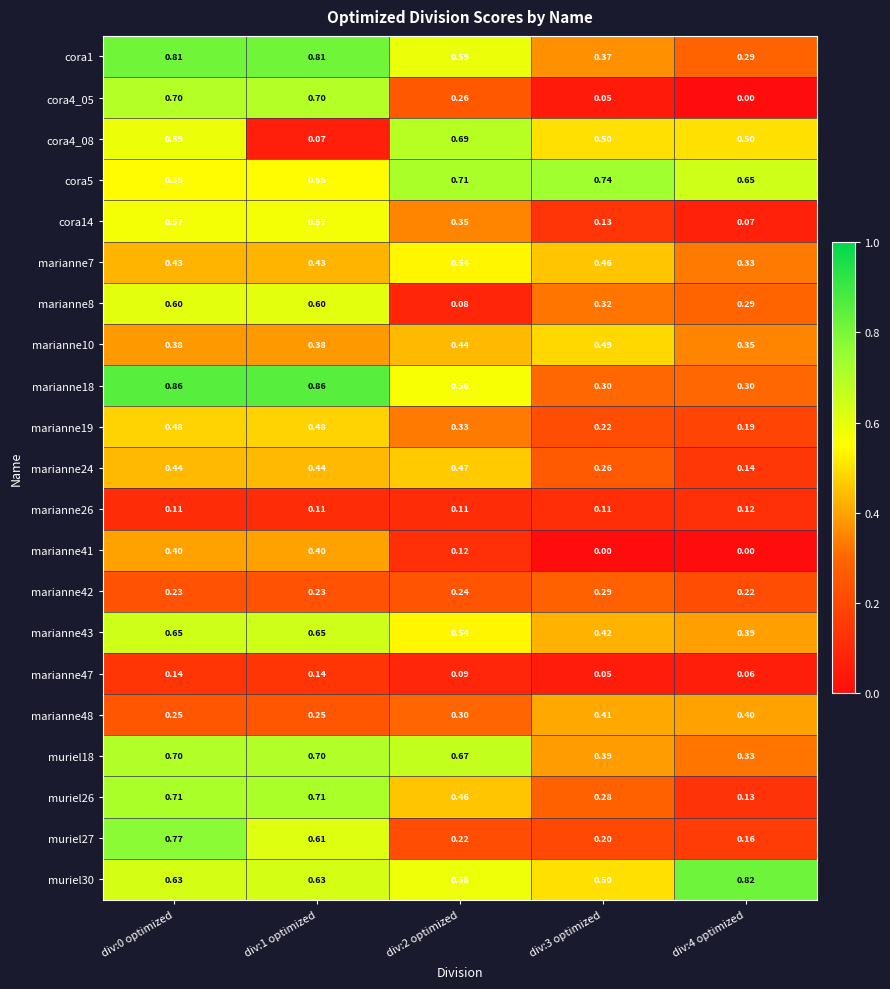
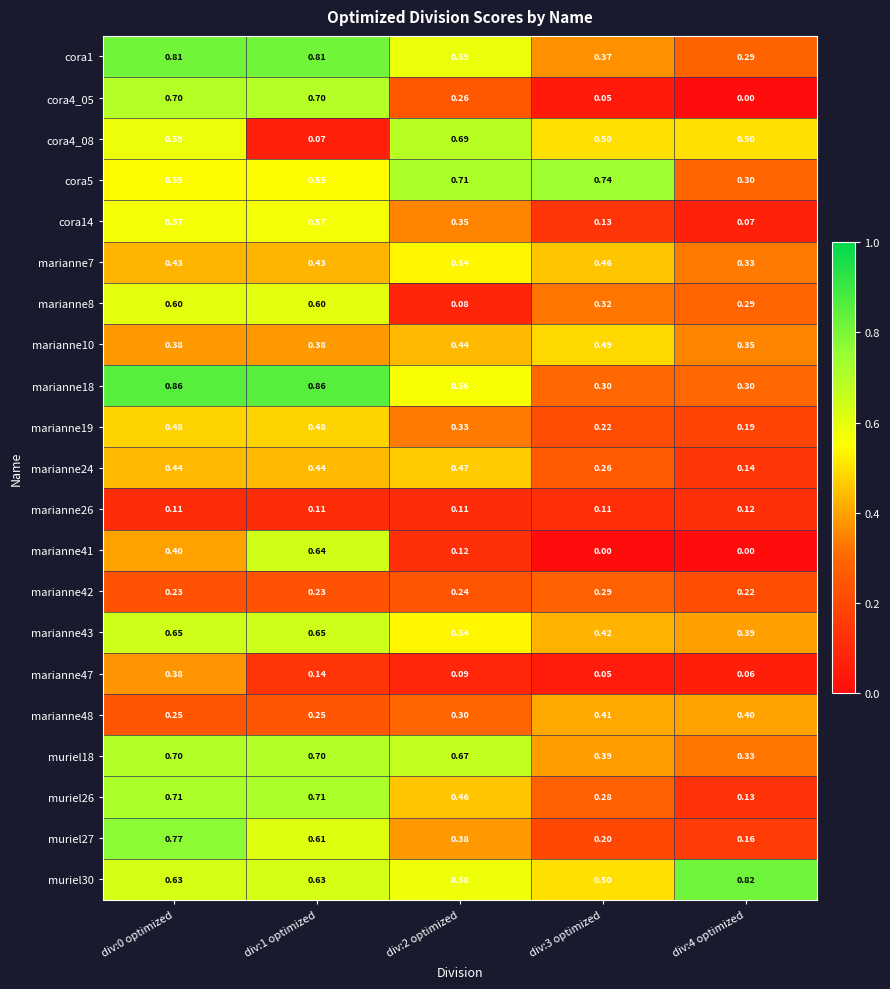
  {
    "cora1": {
      "div:0 optimized": 0.81,
      "div:1 optimized": 0.81,
      "div:2 optimized": 0.59,
      "div:3 optimized": 0.37,
      "div:4 optimized": 0.29
    },
    "cora4_05": {
      "div:0 optimized": 0.70,
      "div:1 optimized": 0.70,
      "div:2 optimized": 0.26,
      "div:3 optimized": 0.05,
      "div:4 optimized": 0.00
    },
    "cora4_08": {
      "div:0 optimized": 0.59,
      "div:1 optimized": 0.07,
      "div:2 optimized": 0.69,
      "div:3 optimized": 0.50,
      "div:4 optimized": 0.50
    },
    "cora5": {
      "div:0 optimized": 0.55,
      "div:1 optimized": 0.55,
      "div:2 optimized": 0.71,
      "div:3 optimized": 0.74,
-     "div:4 optimized": 0.65
+     "div:4 optimized": 0.30
    },
    "cora14": {
      "div:0 optimized": 0.57,
      "div:1 optimized": 0.57,
      "div:2 optimized": 0.35,
      "div:3 optimized": 0.13,
      "div:4 optimized": 0.07
    },
    "marianne7": {
      "div:0 optimized": 0.43,
      "div:1 optimized": 0.43,
      "div:2 optimized": 0.54,
      "div:3 optimized": 0.46,
      "div:4 optimized": 0.33
    },
    "marianne8": {
      "div:0 optimized": 0.60,
      "div:1 optimized": 0.60,
      "div:2 optimized": 0.08,
      "div:3 optimized": 0.32,
      "div:4 optimized": 0.29
    },
    "marianne10": {
      "div:0 optimized": 0.38,
      "div:1 optimized": 0.38,
      "div:2 optimized": 0.44,
      "div:3 optimized": 0.49,
      "div:4 optimized": 0.35
    },
    "marianne18": {
      "div:0 optimized": 0.86,
      "div:1 optimized": 0.86,
      "div:2 optimized": 0.56,
      "div:3 optimized": 0.30,
      "div:4 optimized": 0.30
    },
    "marianne19": {
      "div:0 optimized": 0.48,
      "div:1 optimized": 0.48,
      "div:2 optimized": 0.33,
      "div:3 optimized": 0.22,
      "div:4 optimized": 0.19
    },
    "marianne24": {
      "div:0 optimized": 0.44,
      "div:1 optimized": 0.44,
      "div:2 optimized": 0.47,
      "div:3 optimized": 0.26,
      "div:4 optimized": 0.14
    },
    "marianne26": {
      "div:0 optimized": 0.11,
      "div:1 optimized": 0.11,
      "div:2 optimized": 0.11,
      "div:3 optimized": 0.11,
      "div:4 optimized": 0.12
    },
    "marianne41": {
      "div:0 optimized": 0.40,
-     "div:1 optimized": 0.40,
+     "div:1 optimized": 0.64,
      "div:2 optimized": 0.12,
      "div:3 optimized": 0.00,
      "div:4 optimized": 0.00
    },
    "marianne42": {
      "div:0 optimized": 0.23,
      "div:1 optimized": 0.23,
      "div:2 optimized": 0.24,
      "div:3 optimized": 0.29,
      "div:4 optimized": 0.22
    },
    "marianne43": {
      "div:0 optimized": 0.65,
      "div:1 optimized": 0.65,
      "div:2 optimized": 0.54,
      "div:3 optimized": 0.42,
      "div:4 optimized": 0.39
    },
    "marianne47": {
-     "div:0 optimized": 0.14,
+     "div:0 optimized": 0.38,
      "div:1 optimized": 0.14,
      "div:2 optimized": 0.09,
      "div:3 optimized": 0.05,
      "div:4 optimized": 0.06
    },
    "marianne48": {
      "div:0 optimized": 0.25,
      "div:1 optimized": 0.25,
      "div:2 optimized": 0.30,
      "div:3 optimized": 0.41,
      "div:4 optimized": 0.40
    },
    "muriel18": {
      "div:0 optimized": 0.70,
      "div:1 optimized": 0.70,
      "div:2 optimized": 0.67,
      "div:3 optimized": 0.39,
      "div:4 optimized": 0.33
    },
    "muriel26": {
      "div:0 optimized": 0.71,
      "div:1 optimized": 0.71,
      "div:2 optimized": 0.46,
      "div:3 optimized": 0.28,
      "div:4 optimized": 0.13
    },
    "muriel27": {
      "div:0 optimized": 0.77,
      "div:1 optimized": 0.61,
-     "div:2 optimized": 0.22,
+     "div:2 optimized": 0.38,
      "div:3 optimized": 0.20,
      "div:4 optimized": 0.16
    },
    "muriel30": {
      "div:0 optimized": 0.63,
      "div:1 optimized": 0.63,
      "div:2 optimized": 0.58,
      "div:3 optimized": 0.50,
      "div:4 optimized": 0.82
    }
  }
